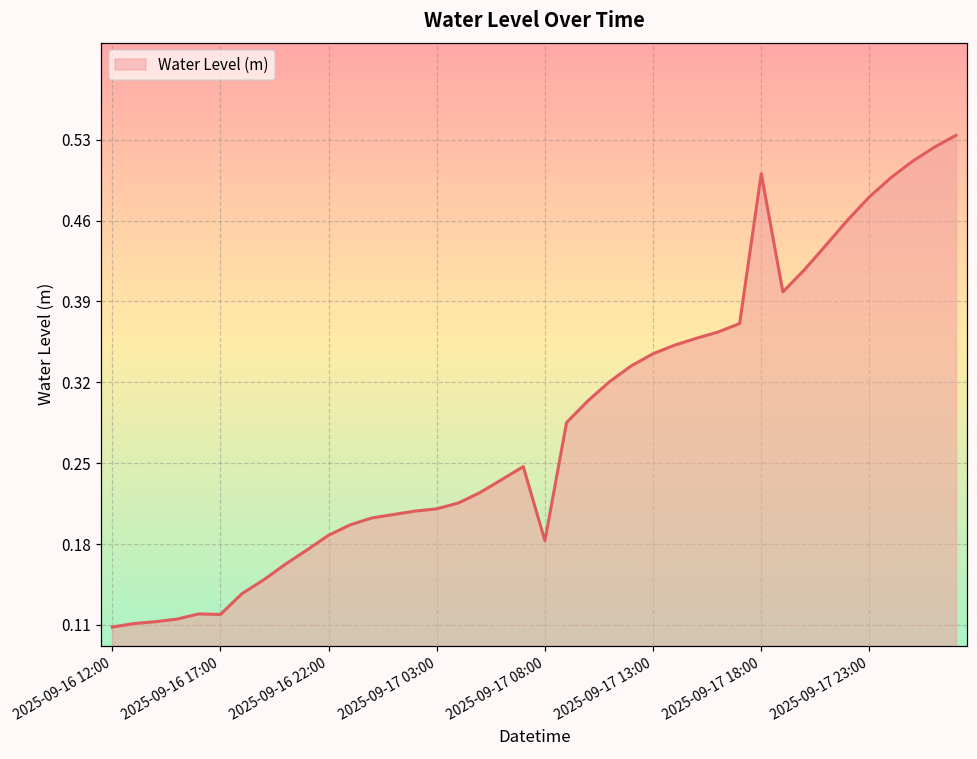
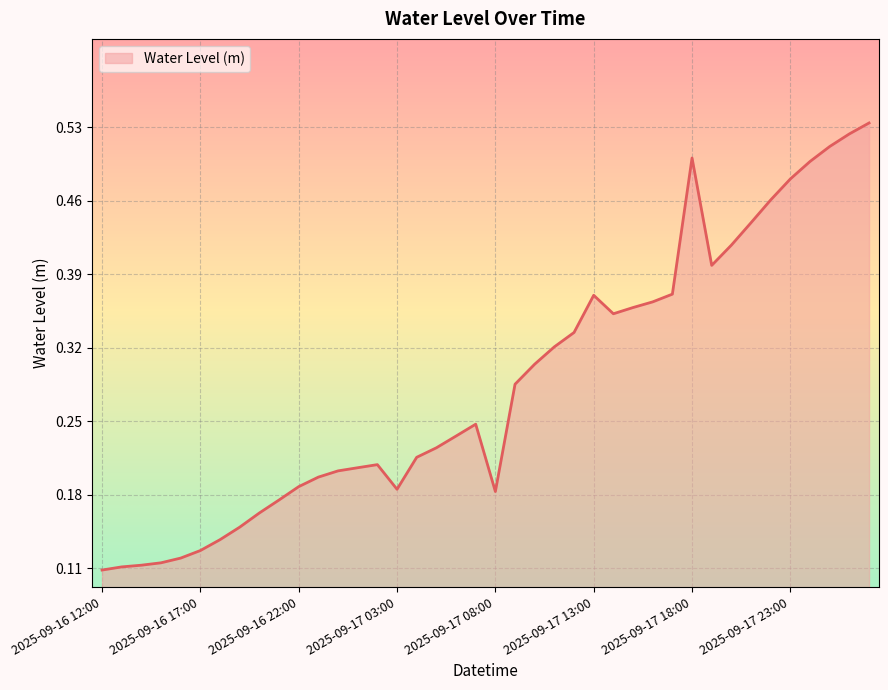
  {
    "2025-09-16 12:00": 0.108,
-   "2025-09-16 17:00": 0.119,
+   "2025-09-16 17:00": 0.127,
    "2025-09-16 22:00": 0.188,
-   "2025-09-17 03:00": 0.210,
+   "2025-09-17 03:00": 0.185,
    "2025-09-17 08:00": 0.183,
-   "2025-09-17 13:00": 0.345,
+   "2025-09-17 13:00": 0.370,
    "2025-09-17 18:00": 0.501,
    "2025-09-17 23:00": 0.481
  }
